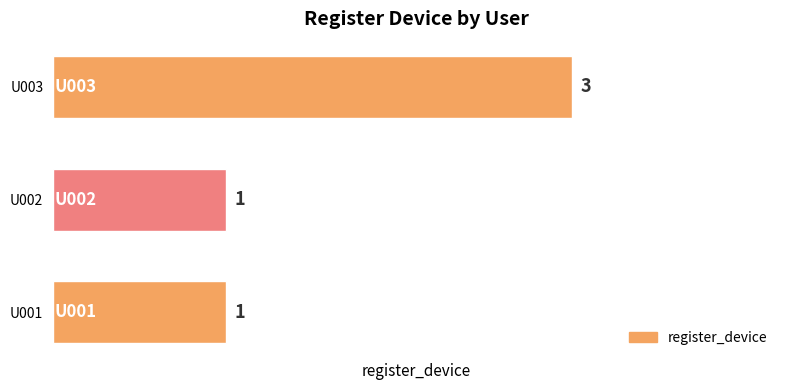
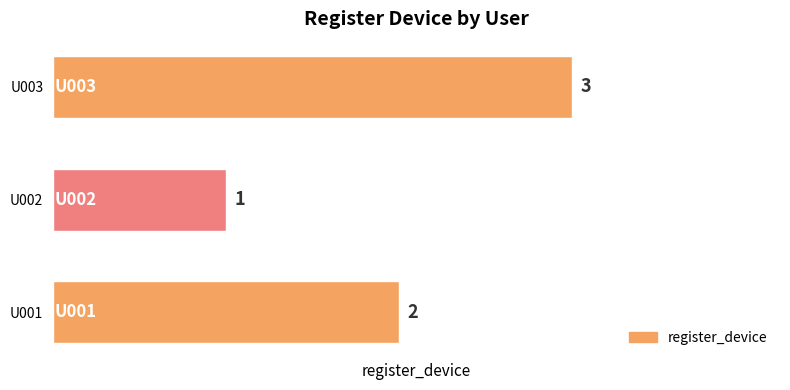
  {
    "U003": 3,
    "U002": 1,
-   "U001": 1
+   "U001": 2
  }
